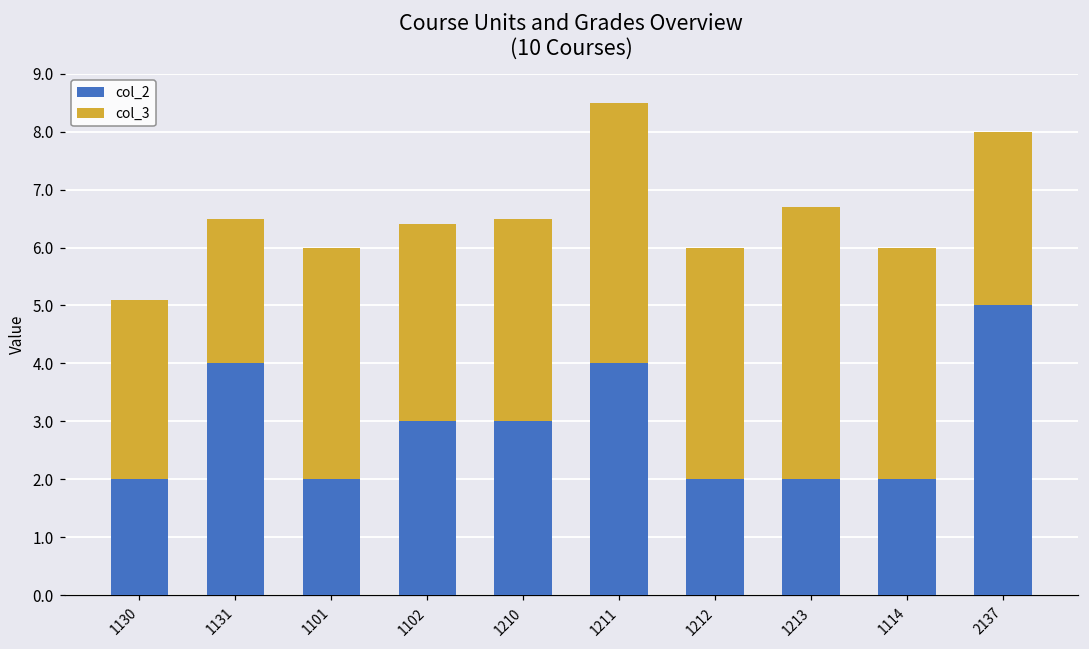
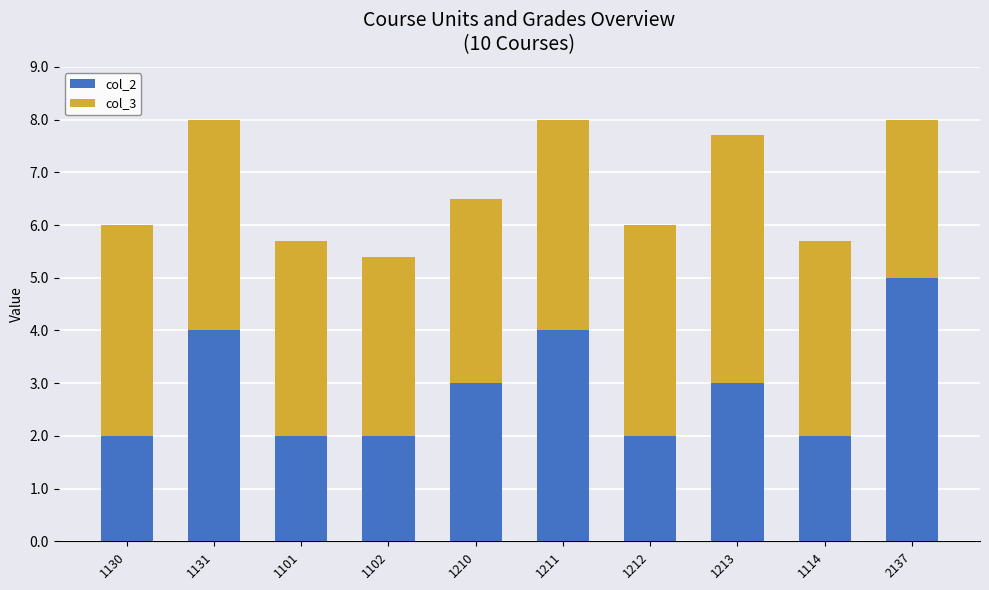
  {
    "col_2": {
      "1130": 2,
      "1131": 4,
      "1101": 2,
-     "1102": 3,
+     "1102": 2,
      "1210": 3,
      "1211": 4,
      "1212": 2,
-     "1213": 2,
+     "1213": 3,
      "1114": 2,
      "2137": 5
    },
    "col_3": {
-     "1130": 3.1,
-     "1131": 2.5,
-     "1101": 4.0,
+     "1130": 4.0,
+     "1131": 4.0,
+     "1101": 3.7,
      "1102": 3.4,
      "1210": 3.5,
-     "1211": 4.5,
+     "1211": 4.0,
      "1212": 4.0,
      "1213": 4.7,
-     "1114": 4.0,
+     "1114": 3.7,
      "2137": 3.0
    }
  }
